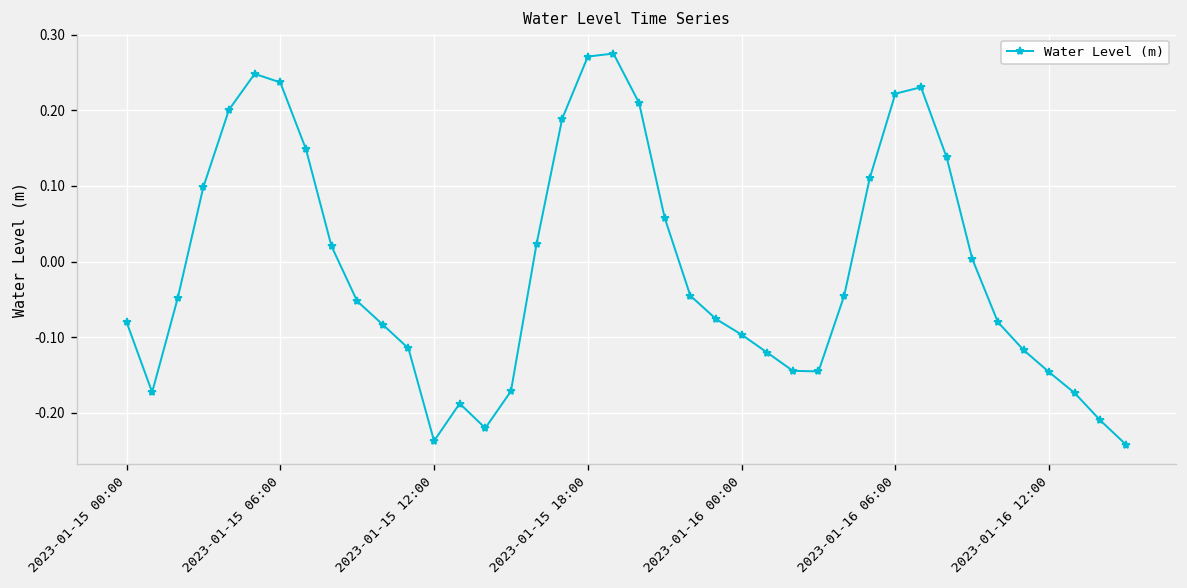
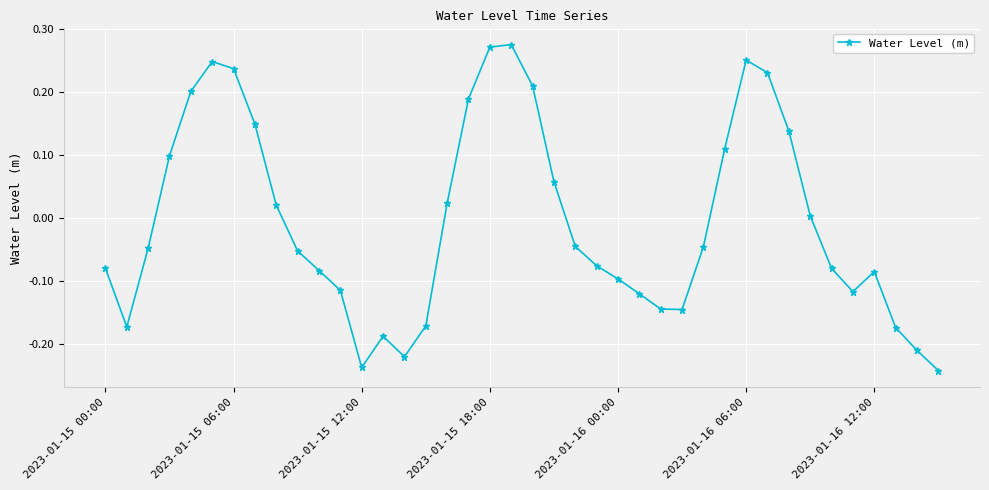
  {
    "2023-01-15 00:00": -0.08,
    "2023-01-15 06:00": 0.24,
    "2023-01-15 12:00": -0.24,
    "2023-01-15 18:00": 0.27,
    "2023-01-16 00:00": -0.10,
-   "2023-01-16 06:00": 0.22,
-   "2023-01-16 12:00": -0.15
+   "2023-01-16 06:00": 0.25,
+   "2023-01-16 12:00": -0.09
  }
